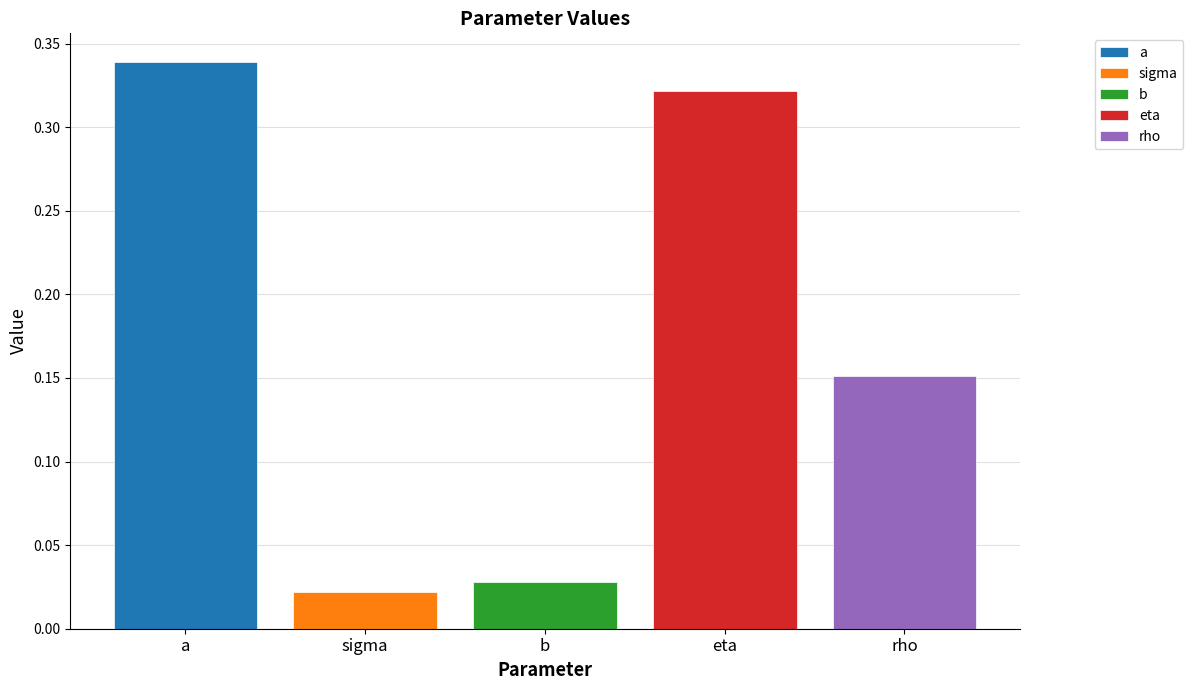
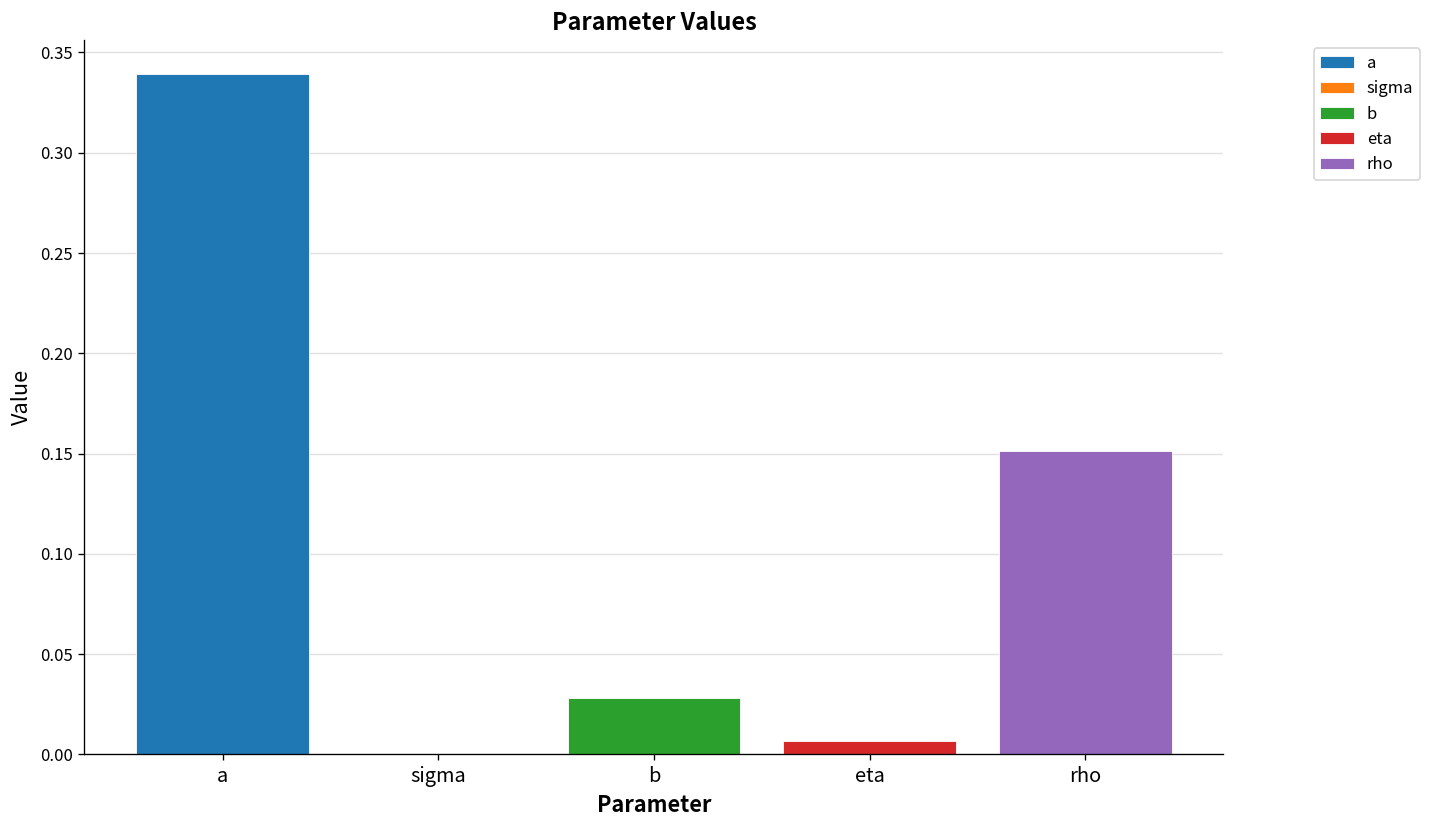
  {
    "a": 0.339,
-   "sigma": 0.022,
+   "sigma": 0.000,
    "b": 0.028,
-   "eta": 0.322,
+   "eta": 0.007,
    "rho": 0.151
  }
